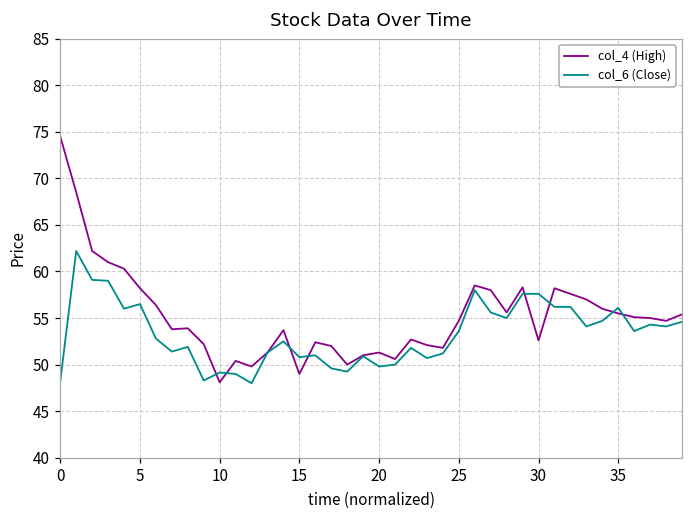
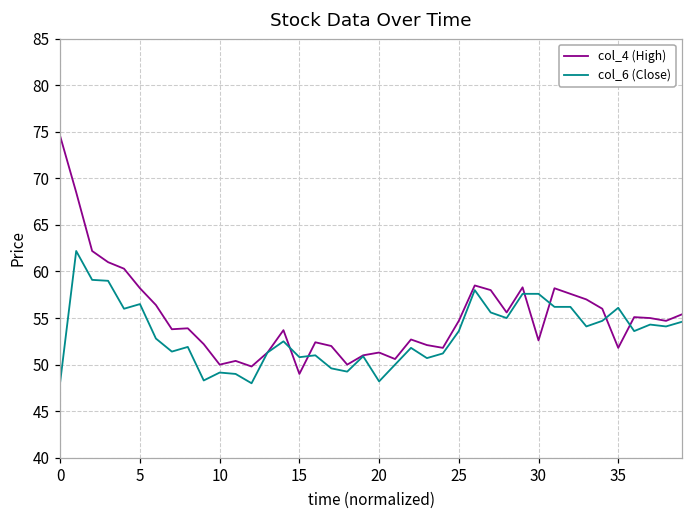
  {
    "col_4 (High)": {
      "0": 75,
      "5": 58,
-     "10": 48,
+     "10": 50,
      "15": 49,
      "20": 51,
      "25": 55,
      "30": 53,
-     "35": 56
+     "35": 52
    },
    "col_6 (Close)": {
      "0": 48,
      "5": 57,
      "10": 49,
      "15": 51,
-     "20": 50,
+     "20": 48,
      "25": 54,
      "30": 58,
      "35": 56
    }
  }
